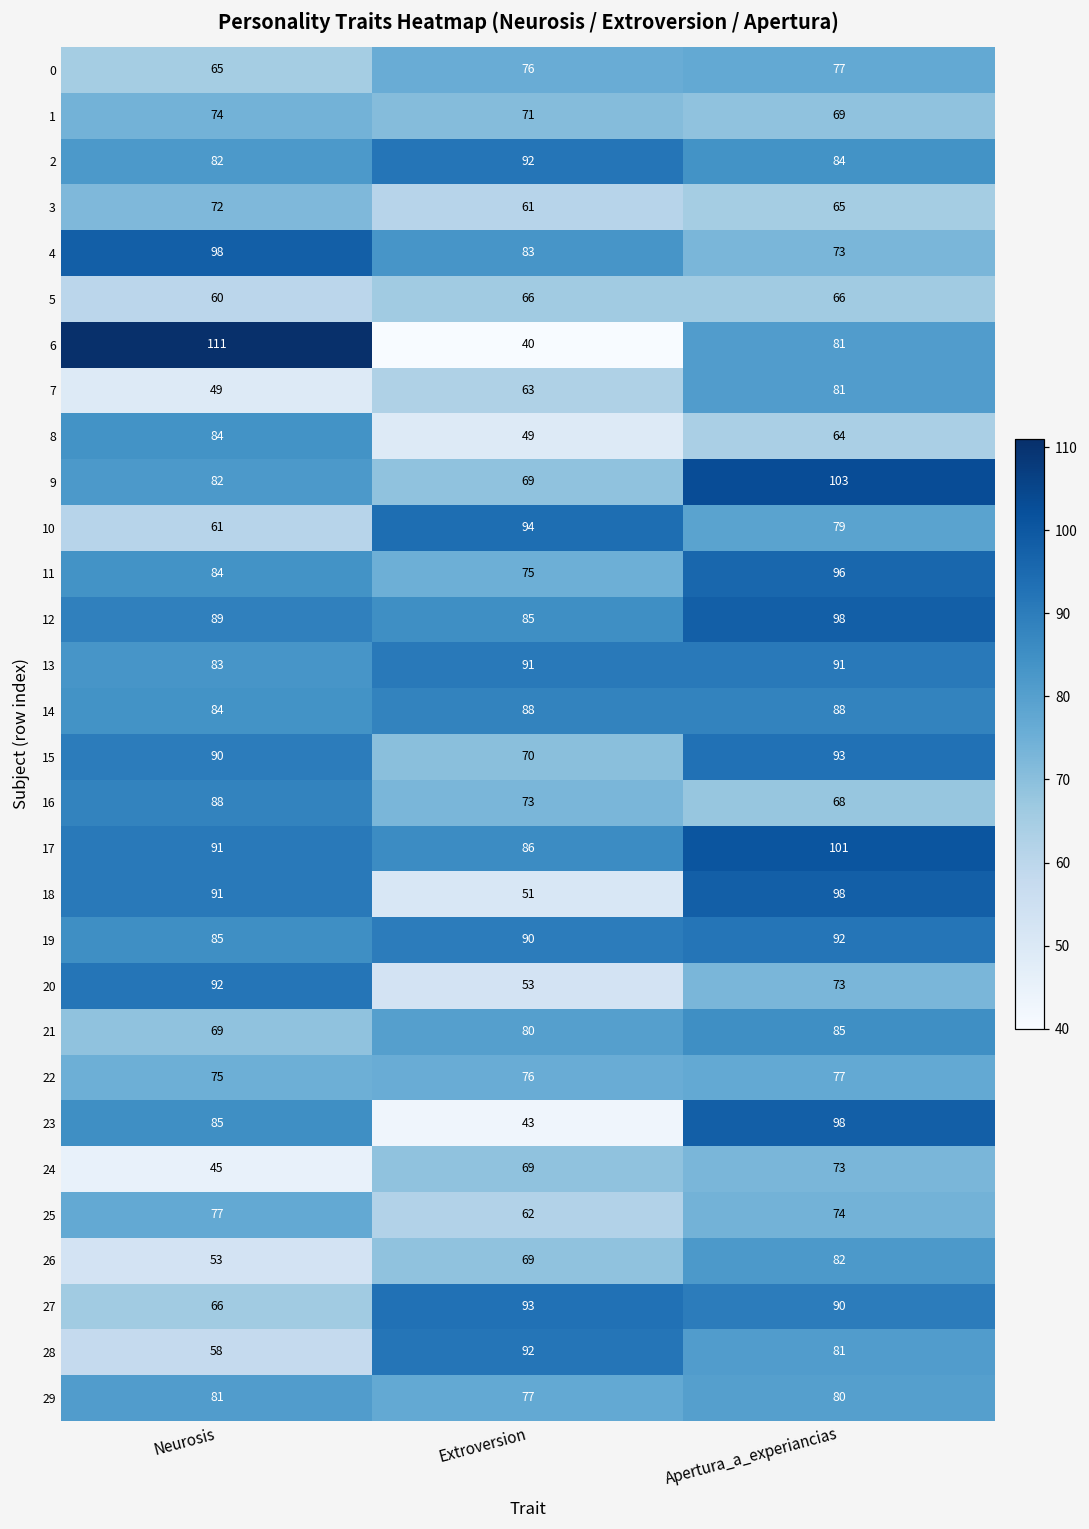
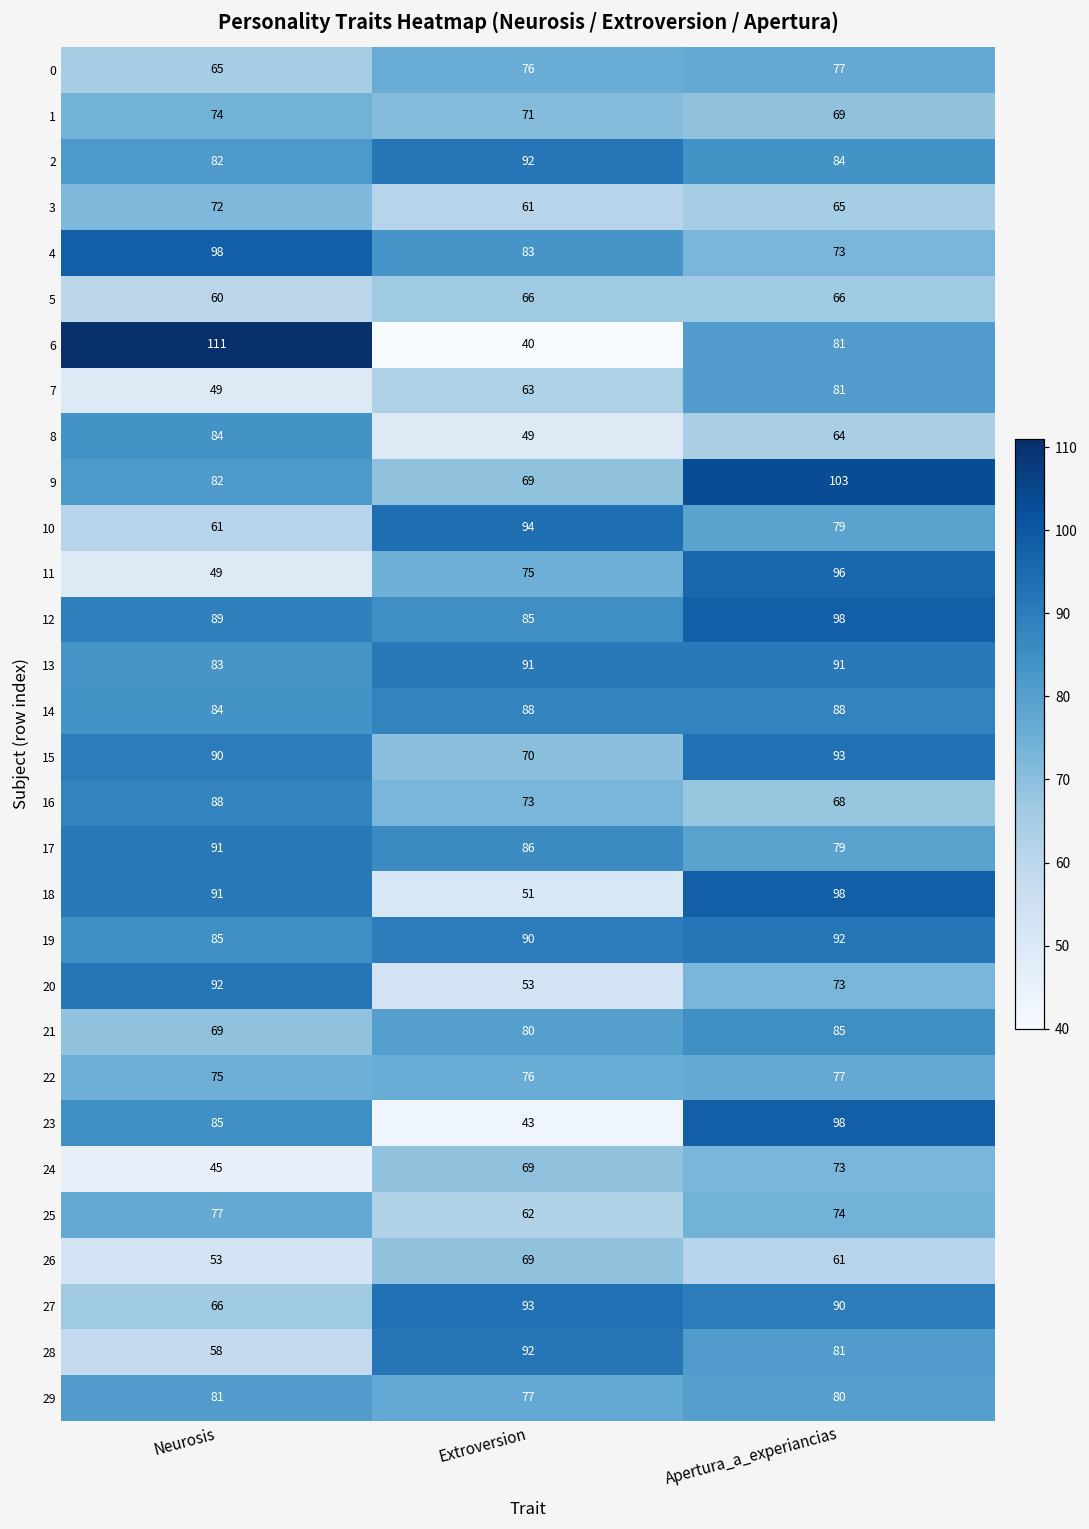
  {
    "0": {
      "Neurosis": 65,
      "Extroversion": 76,
      "Apertura_a_experiancias": 77
    },
    "1": {
      "Neurosis": 74,
      "Extroversion": 71,
      "Apertura_a_experiancias": 69
    },
    "2": {
      "Neurosis": 82,
      "Extroversion": 92,
      "Apertura_a_experiancias": 84
    },
    "3": {
      "Neurosis": 72,
      "Extroversion": 61,
      "Apertura_a_experiancias": 65
    },
    "4": {
      "Neurosis": 98,
      "Extroversion": 83,
      "Apertura_a_experiancias": 73
    },
    "5": {
      "Neurosis": 60,
      "Extroversion": 66,
      "Apertura_a_experiancias": 66
    },
    "6": {
      "Neurosis": 111,
      "Extroversion": 40,
      "Apertura_a_experiancias": 81
    },
    "7": {
      "Neurosis": 49,
      "Extroversion": 63,
      "Apertura_a_experiancias": 81
    },
    "8": {
      "Neurosis": 84,
      "Extroversion": 49,
      "Apertura_a_experiancias": 64
    },
    "9": {
      "Neurosis": 82,
      "Extroversion": 69,
      "Apertura_a_experiancias": 103
    },
    "10": {
      "Neurosis": 61,
      "Extroversion": 94,
      "Apertura_a_experiancias": 79
    },
    "11": {
-     "Neurosis": 84,
+     "Neurosis": 49,
      "Extroversion": 75,
      "Apertura_a_experiancias": 96
    },
    "12": {
      "Neurosis": 89,
      "Extroversion": 85,
      "Apertura_a_experiancias": 98
    },
    "13": {
      "Neurosis": 83,
      "Extroversion": 91,
      "Apertura_a_experiancias": 91
    },
    "14": {
      "Neurosis": 84,
      "Extroversion": 88,
      "Apertura_a_experiancias": 88
    },
    "15": {
      "Neurosis": 90,
      "Extroversion": 70,
      "Apertura_a_experiancias": 93
    },
    "16": {
      "Neurosis": 88,
      "Extroversion": 73,
      "Apertura_a_experiancias": 68
    },
    "17": {
      "Neurosis": 91,
      "Extroversion": 86,
-     "Apertura_a_experiancias": 101
+     "Apertura_a_experiancias": 79
    },
    "18": {
      "Neurosis": 91,
      "Extroversion": 51,
      "Apertura_a_experiancias": 98
    },
    "19": {
      "Neurosis": 85,
      "Extroversion": 90,
      "Apertura_a_experiancias": 92
    },
    "20": {
      "Neurosis": 92,
      "Extroversion": 53,
      "Apertura_a_experiancias": 73
    },
    "21": {
      "Neurosis": 69,
      "Extroversion": 80,
      "Apertura_a_experiancias": 85
    },
    "22": {
      "Neurosis": 75,
      "Extroversion": 76,
      "Apertura_a_experiancias": 77
    },
    "23": {
      "Neurosis": 85,
      "Extroversion": 43,
      "Apertura_a_experiancias": 98
    },
    "24": {
      "Neurosis": 45,
      "Extroversion": 69,
      "Apertura_a_experiancias": 73
    },
    "25": {
      "Neurosis": 77,
      "Extroversion": 62,
      "Apertura_a_experiancias": 74
    },
    "26": {
      "Neurosis": 53,
      "Extroversion": 69,
-     "Apertura_a_experiancias": 82
+     "Apertura_a_experiancias": 61
    },
    "27": {
      "Neurosis": 66,
      "Extroversion": 93,
      "Apertura_a_experiancias": 90
    },
    "28": {
      "Neurosis": 58,
      "Extroversion": 92,
      "Apertura_a_experiancias": 81
    },
    "29": {
      "Neurosis": 81,
      "Extroversion": 77,
      "Apertura_a_experiancias": 80
    }
  }
